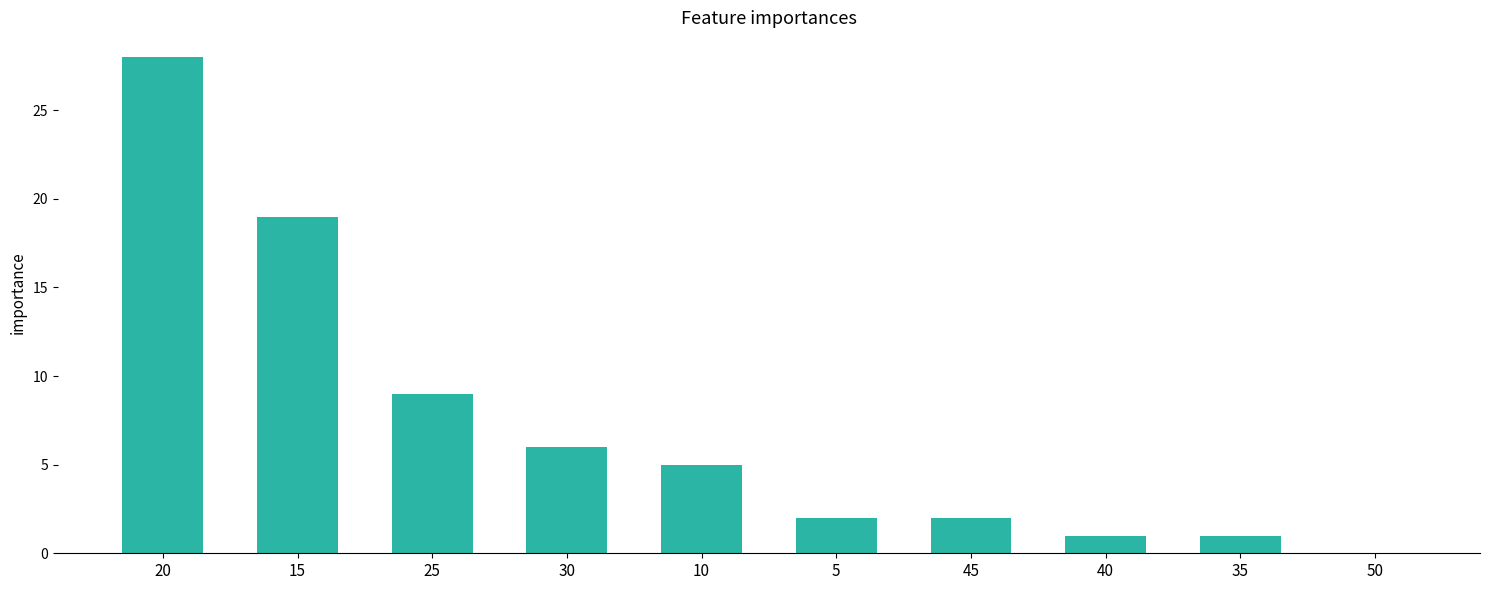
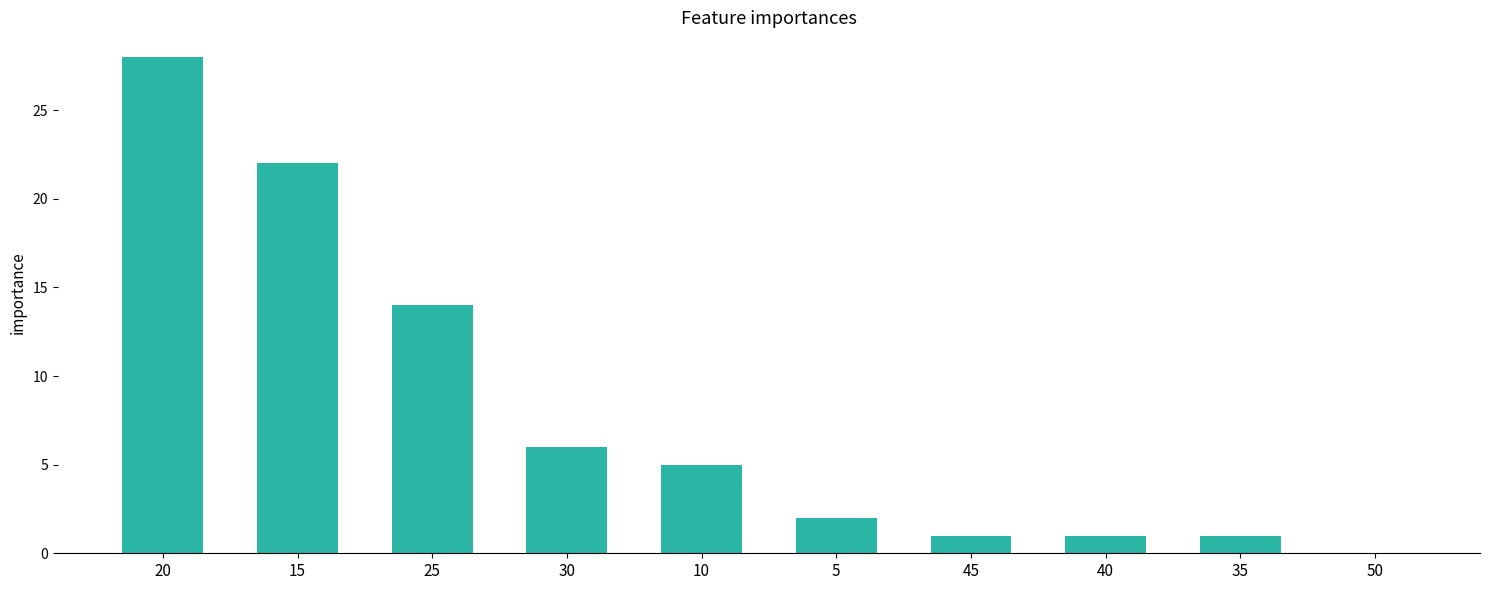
  {
    "20": 28,
-   "15": 19,
-   "25": 9,
+   "15": 22,
+   "25": 14,
    "30": 6,
    "10": 5,
    "5": 2,
-   "45": 2,
+   "45": 1,
    "40": 1,
    "35": 1,
    "50": 0
  }
